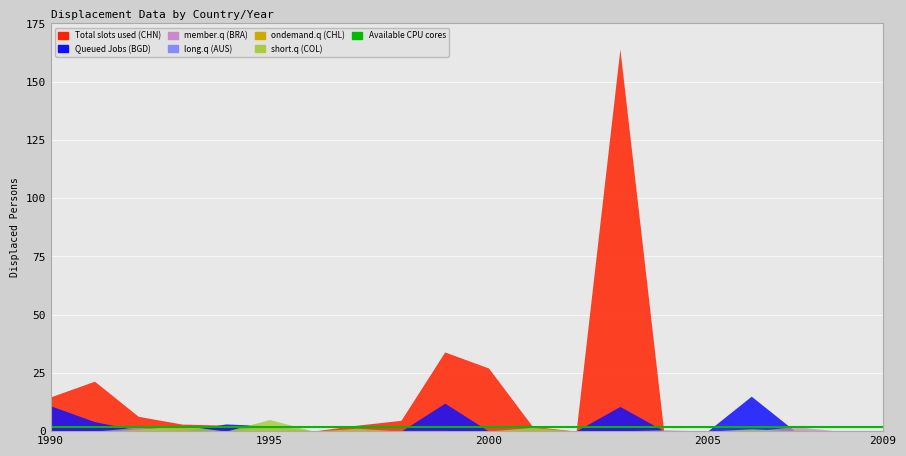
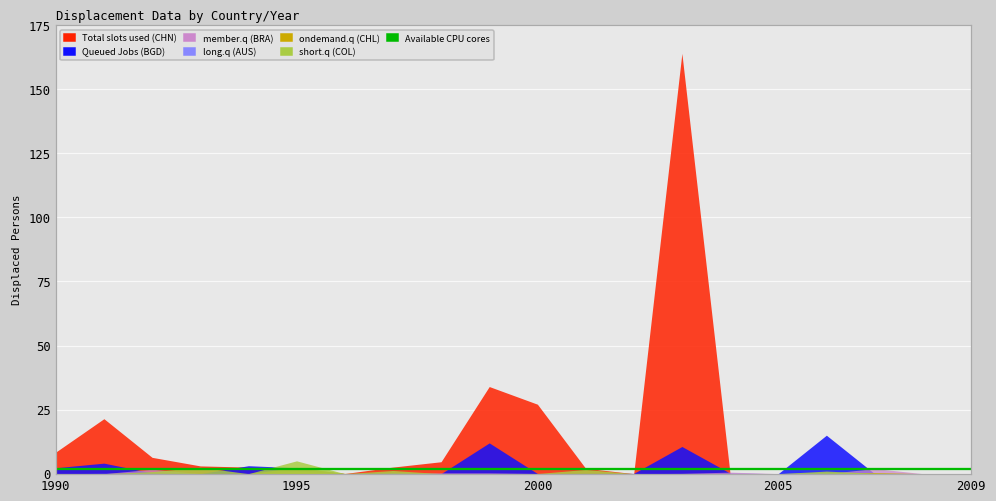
  {
    "Total slots used (CHN)": {
-     "1990": 15,
+     "1990": 8,
      "2000": 27
    },
    "Queued Jobs (BGD)": {
-     "1990": 11
+     "1990": 2
    },
    "short.q (COL)": {
      "1995": 5
    }
  }
